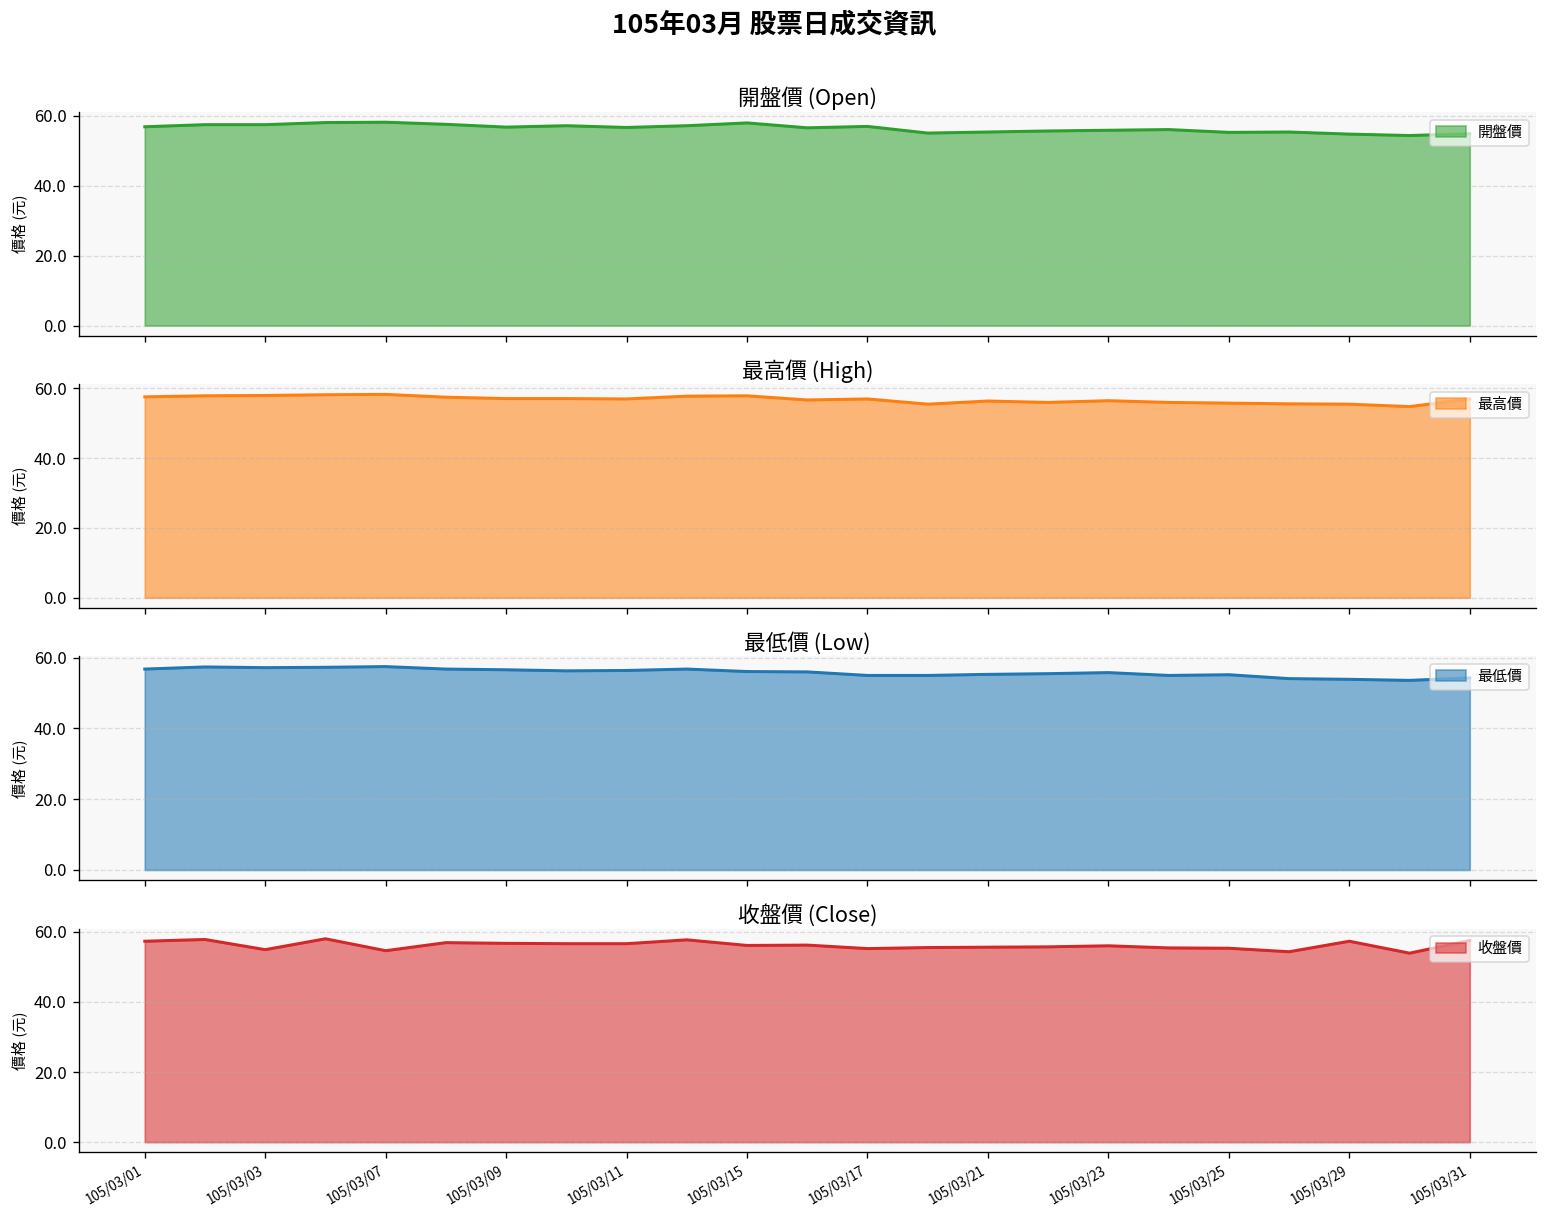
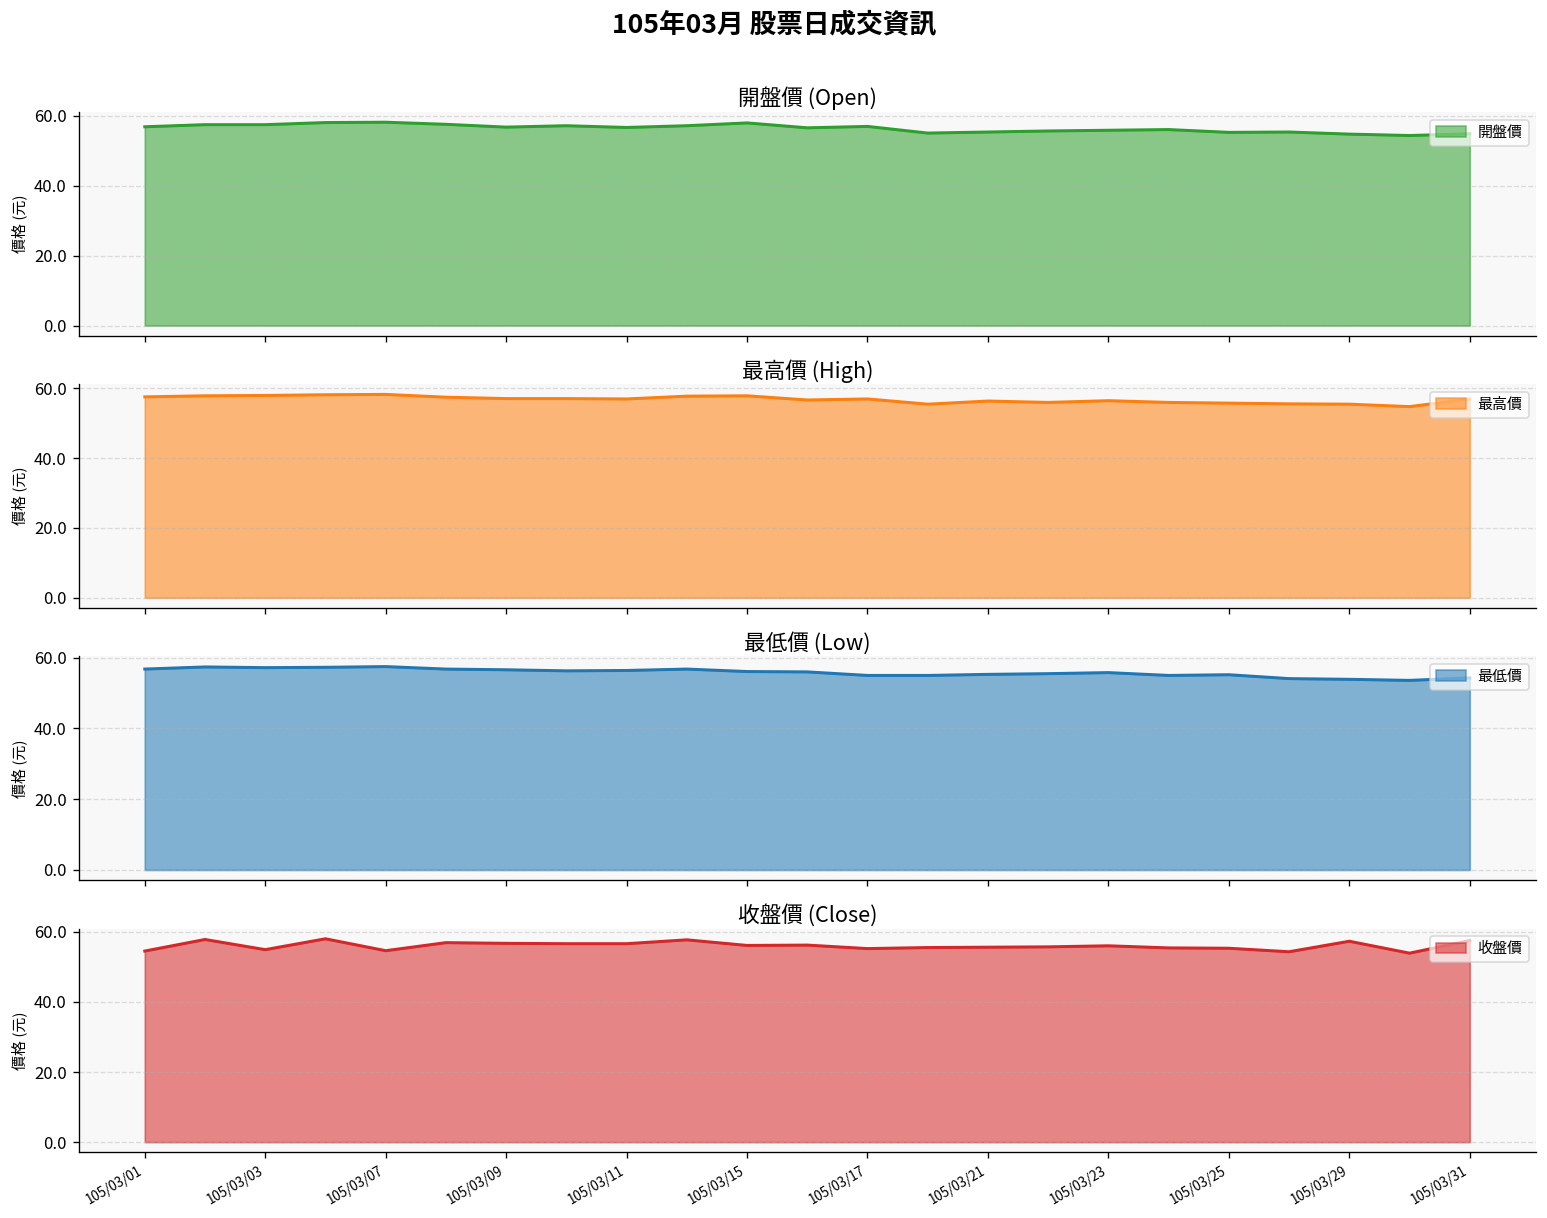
  {
    "收盤價 (Close)": {
-     "105/03/01": 57,
+     "105/03/01": 55,
      "105/03/03": 55,
      "105/03/07": 55,
      "105/03/09": 57,
      "105/03/11": 57,
      "105/03/15": 56,
      "105/03/17": 55,
      "105/03/21": 56,
      "105/03/23": 56,
      "105/03/25": 55,
      "105/03/29": 57
    }
  }
